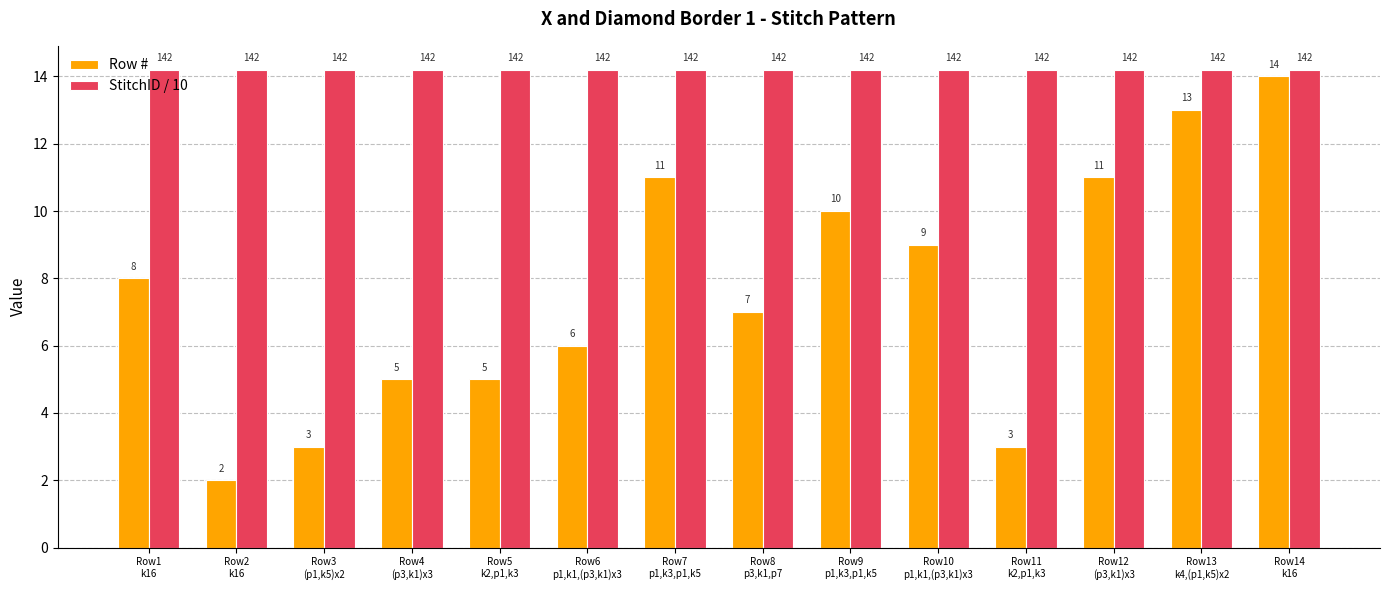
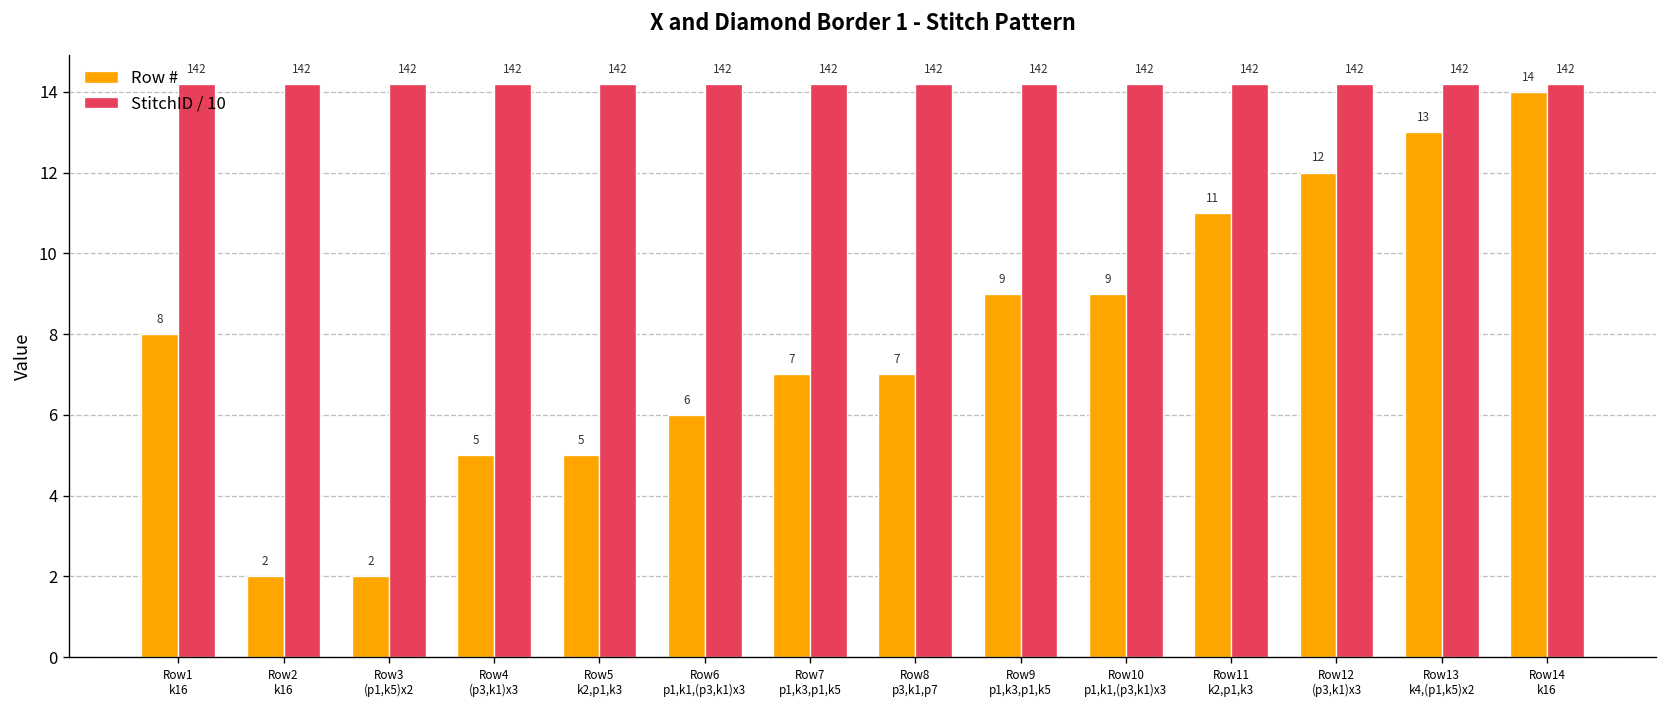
  {
    "Row #": {
      "Row1 k16": 8,
      "Row2 k16": 2,
-     "Row3 (p1,k5)x2": 3,
+     "Row3 (p1,k5)x2": 2,
      "Row4 (p3,k1)x3": 5,
      "Row5 k2,p1,k3": 5,
      "Row6 p1,k1,(p3,k1)x3": 6,
-     "Row7 p1,k3,p1,k5": 11,
+     "Row7 p1,k3,p1,k5": 7,
      "Row8 p3,k1,p7": 7,
-     "Row9 p1,k3,p1,k5": 10,
+     "Row9 p1,k3,p1,k5": 9,
      "Row10 p1,k1,(p3,k1)x3": 9,
-     "Row11 k2,p1,k3": 3,
-     "Row12 (p3,k1)x3": 11,
+     "Row11 k2,p1,k3": 11,
+     "Row12 (p3,k1)x3": 12,
      "Row13 k4,(p1,k5)x2": 13,
      "Row14 k16": 14
    }
  }
